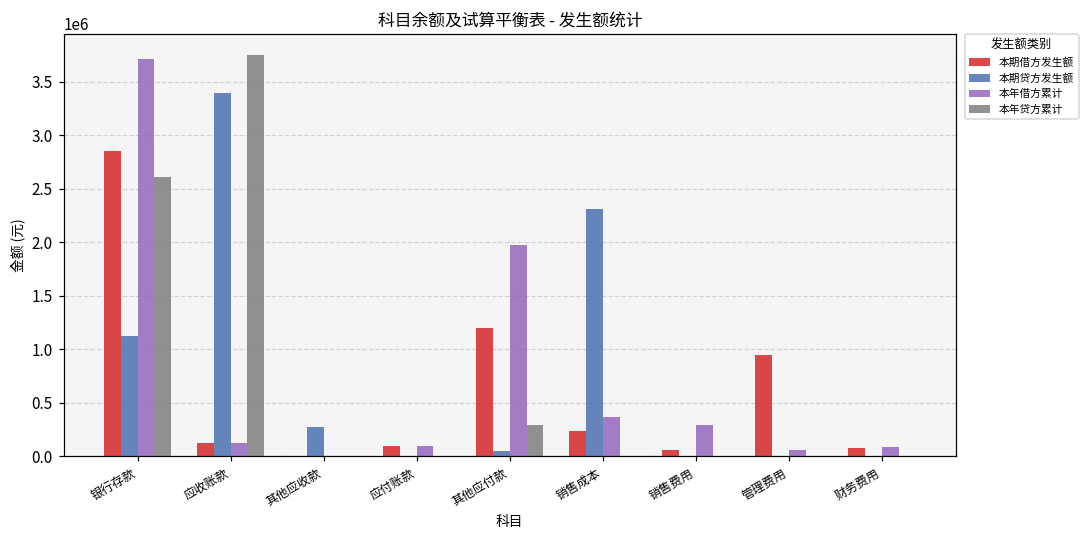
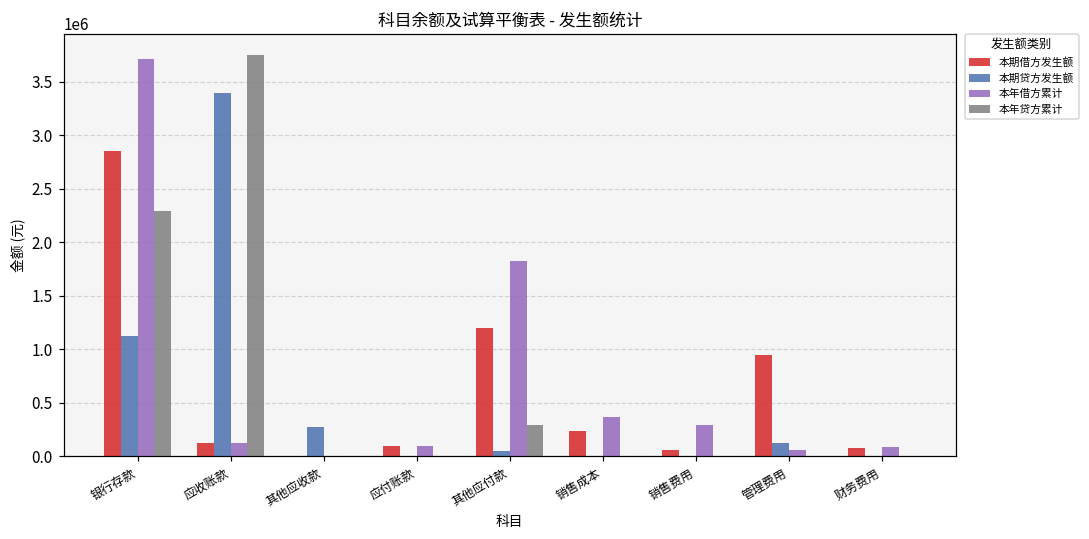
  {
    "本期借方发生额": {
      "银行存款": 2900000,
      "应收账款": 100000,
      "其他应收款": 0,
      "应付账款": 100000,
      "其他应付款": 1200000,
      "销售成本": 200000,
      "销售费用": 100000,
      "管理费用": 900000,
      "财务费用": 100000
    },
    "本期贷方发生额": {
      "银行存款": 1100000,
      "应收账款": 3400000,
      "其他应收款": 300000,
      "应付账款": 0,
      "其他应付款": 0,
-     "销售成本": 2300000,
+     "销售成本": 0,
      "销售费用": 0,
-     "管理费用": 0,
+     "管理费用": 100000,
      "财务费用": 0
    },
    "本年借方累计": {
      "银行存款": 3700000,
      "应收账款": 100000,
      "其他应收款": 0,
      "应付账款": 100000,
-     "其他应付款": 2000000,
+     "其他应付款": 1800000,
      "销售成本": 400000,
      "销售费用": 300000,
      "管理费用": 100000,
      "财务费用": 100000
    },
    "本年贷方累计": {
-     "银行存款": 2600000,
+     "银行存款": 2300000,
      "应收账款": 3800000,
      "应付账款": 0,
      "其他应付款": 300000,
      "销售成本": 0,
      "销售费用": 0,
      "管理费用": 0,
      "财务费用": 0
    }
  }
